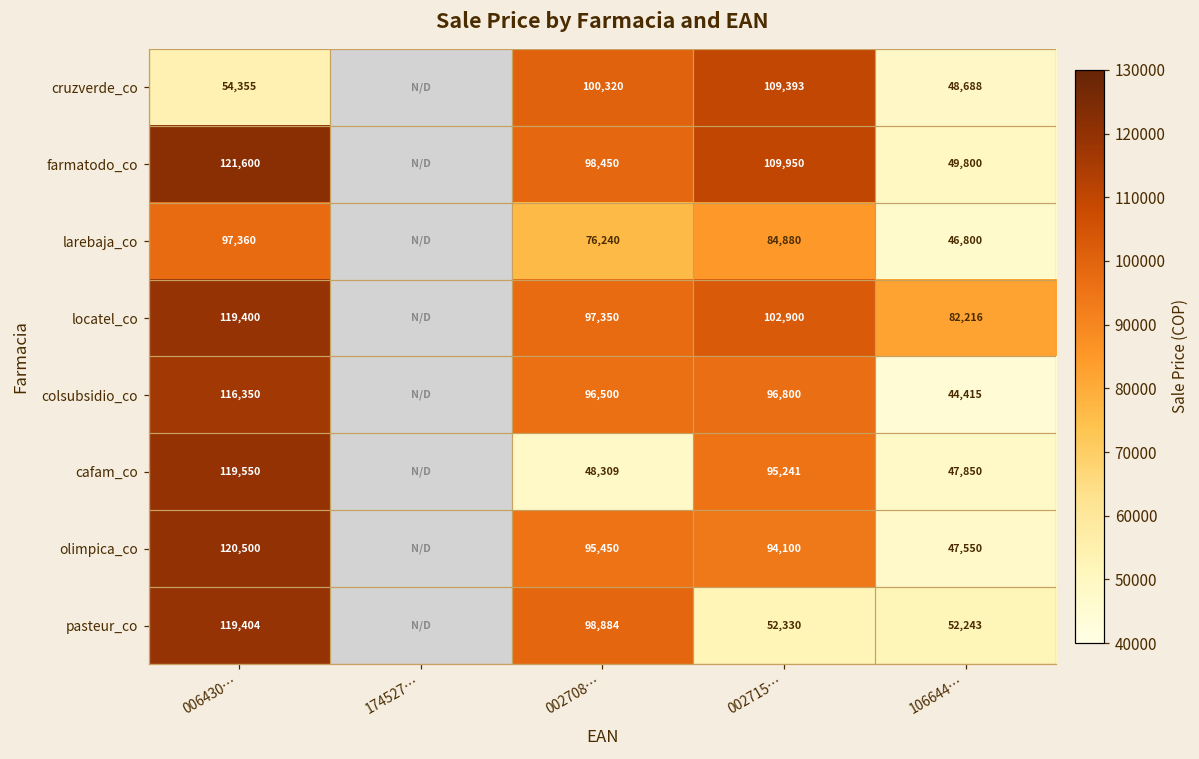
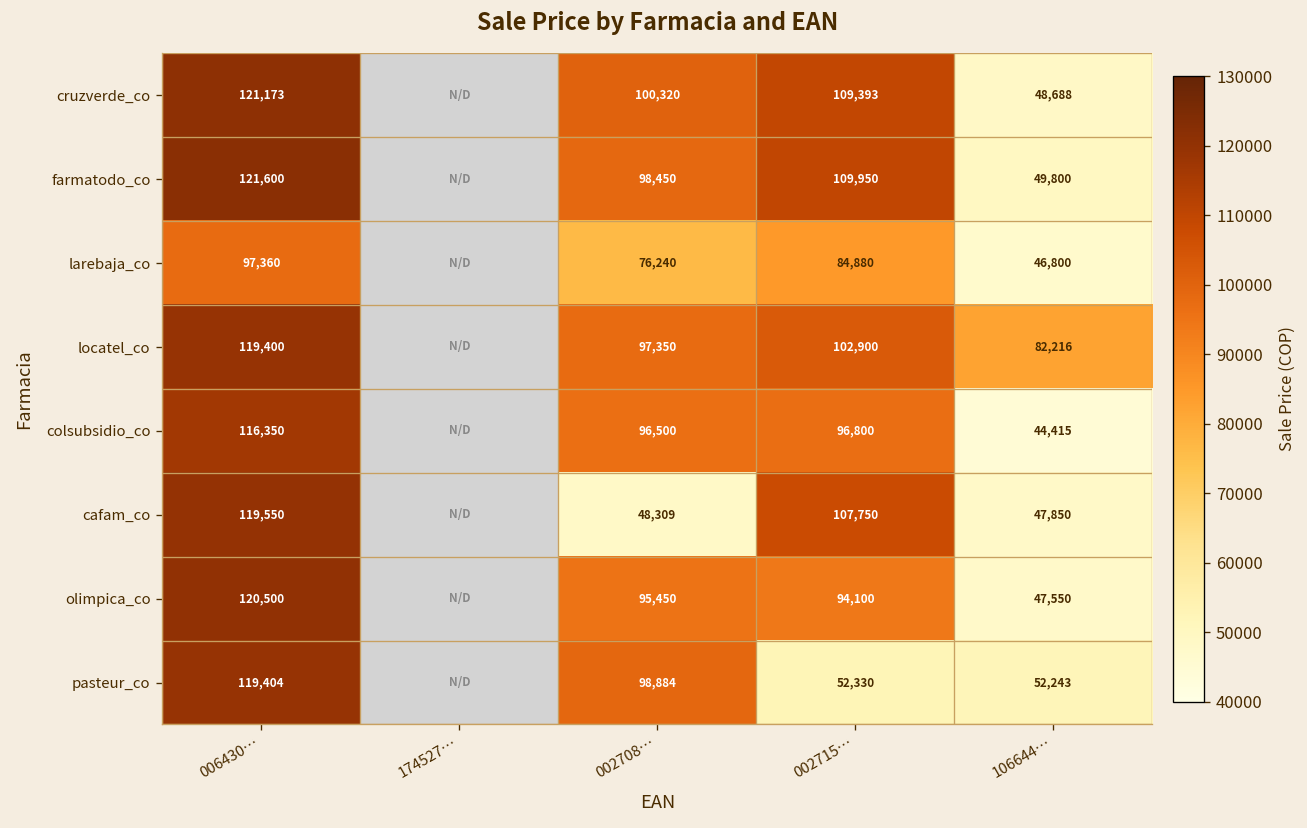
  {
    "cruzverde_co": {
-     "006430…": "54,355",
+     "006430…": "121,173",
      "002708…": "100,320",
      "002715…": "109,393",
      "106644…": "48,688"
    },
    "farmatodo_co": {
      "006430…": "121,600",
      "002708…": "98,450",
      "002715…": "109,950",
      "106644…": "49,800"
    },
    "larebaja_co": {
      "006430…": "97,360",
      "002708…": "76,240",
      "002715…": "84,880",
      "106644…": "46,800"
    },
    "locatel_co": {
      "006430…": "119,400",
      "002708…": "97,350",
      "002715…": "102,900",
      "106644…": "82,216"
    },
    "colsubsidio_co": {
      "006430…": "116,350",
      "002708…": "96,500",
      "002715…": "96,800",
      "106644…": "44,415"
    },
    "cafam_co": {
      "006430…": "119,550",
      "002708…": "48,309",
-     "002715…": "95,241",
+     "002715…": "107,750",
      "106644…": "47,850"
    },
    "olimpica_co": {
      "006430…": "120,500",
      "002708…": "95,450",
      "002715…": "94,100",
      "106644…": "47,550"
    },
    "pasteur_co": {
      "006430…": "119,404",
      "002708…": "98,884",
      "002715…": "52,330",
      "106644…": "52,243"
    }
  }
